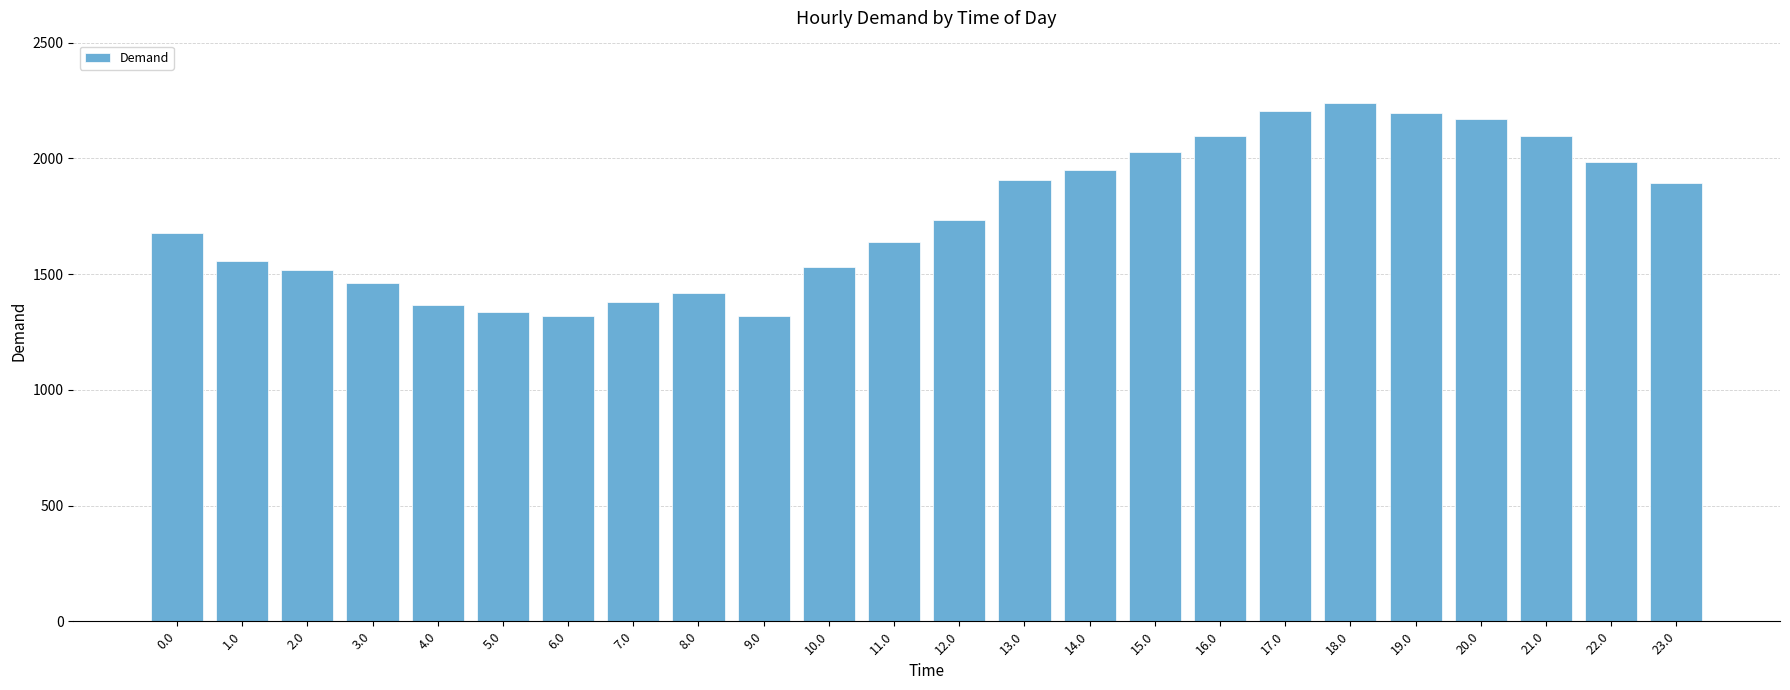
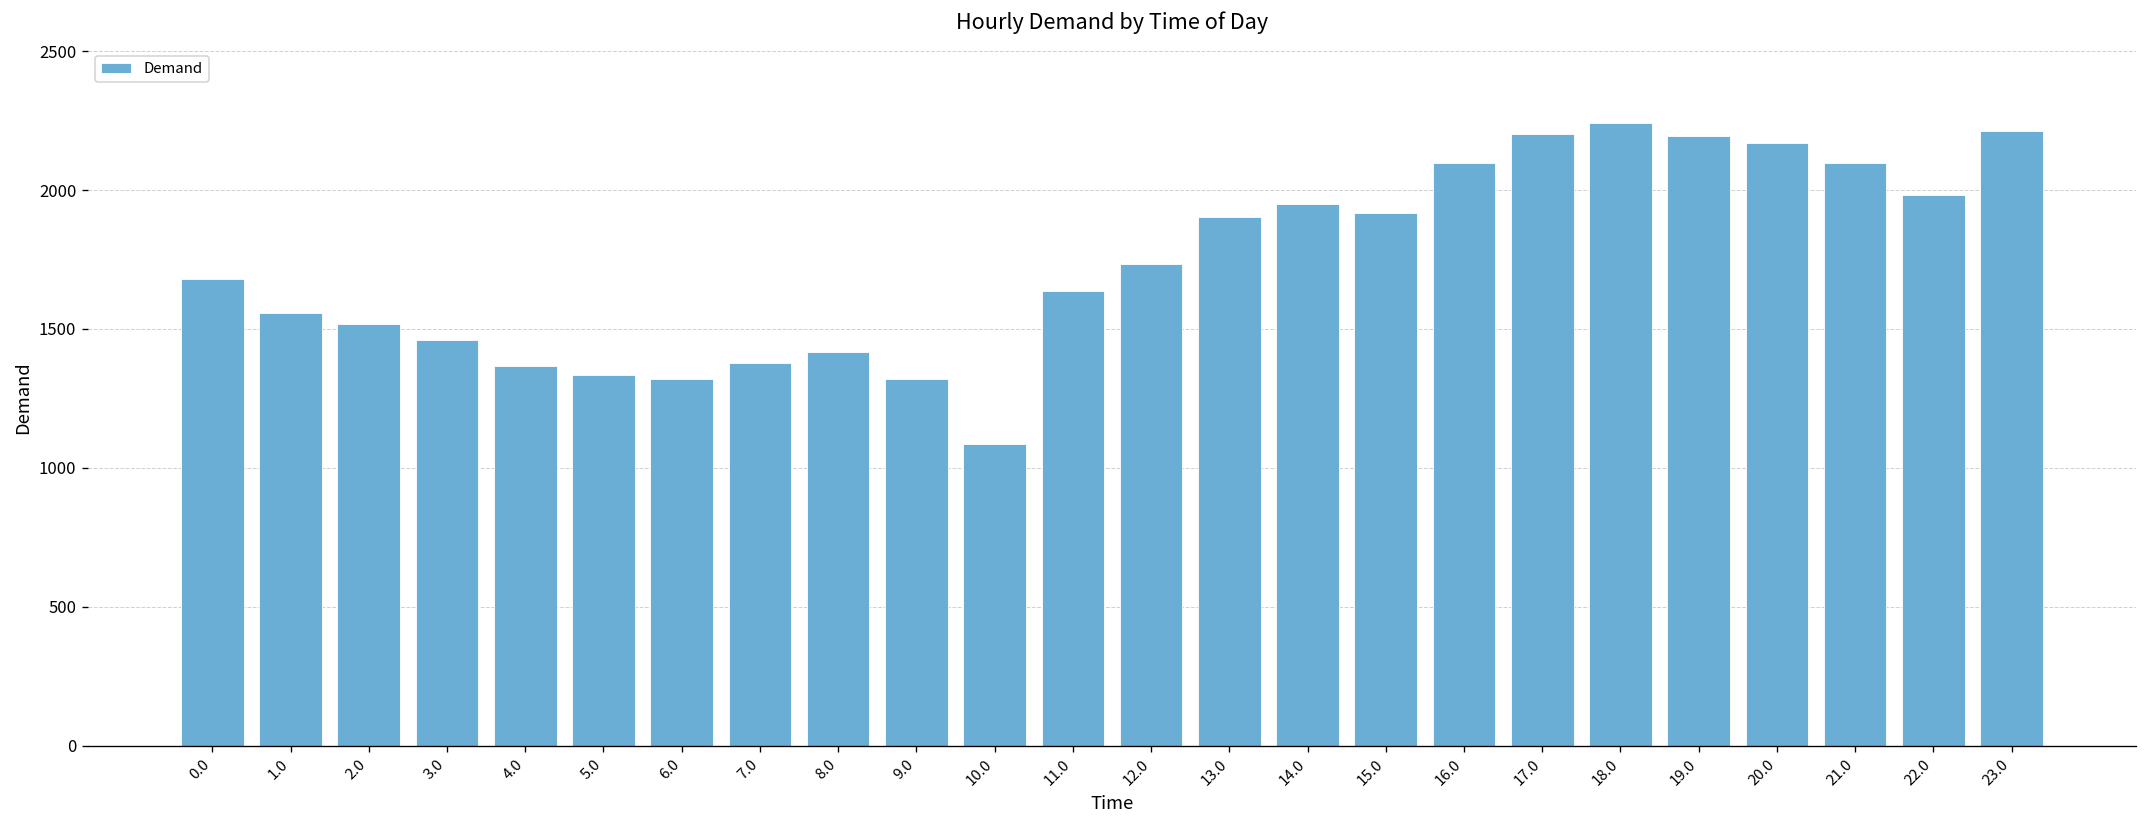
  {
    "0.0": 1680,
    "1.0": 1560,
    "2.0": 1520,
    "3.0": 1460,
    "4.0": 1370,
    "5.0": 1340,
    "6.0": 1320,
    "7.0": 1380,
    "8.0": 1420,
    "9.0": 1320,
-   "10.0": 1530,
+   "10.0": 1080,
    "11.0": 1640,
    "12.0": 1730,
    "13.0": 1900,
    "14.0": 1950,
-   "15.0": 2030,
+   "15.0": 1920,
    "16.0": 2100,
    "17.0": 2200,
    "18.0": 2240,
    "19.0": 2200,
    "20.0": 2170,
    "21.0": 2100,
    "22.0": 1980,
-   "23.0": 1900
+   "23.0": 2210
  }
